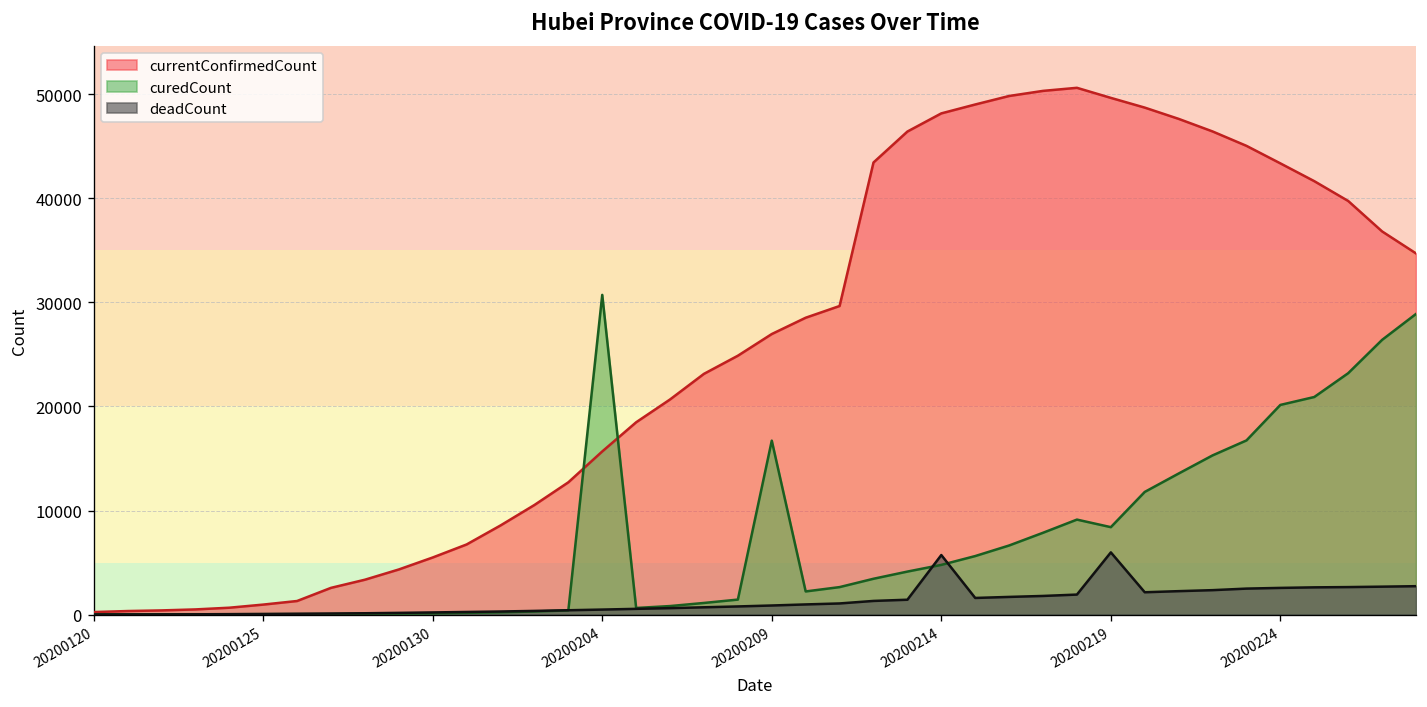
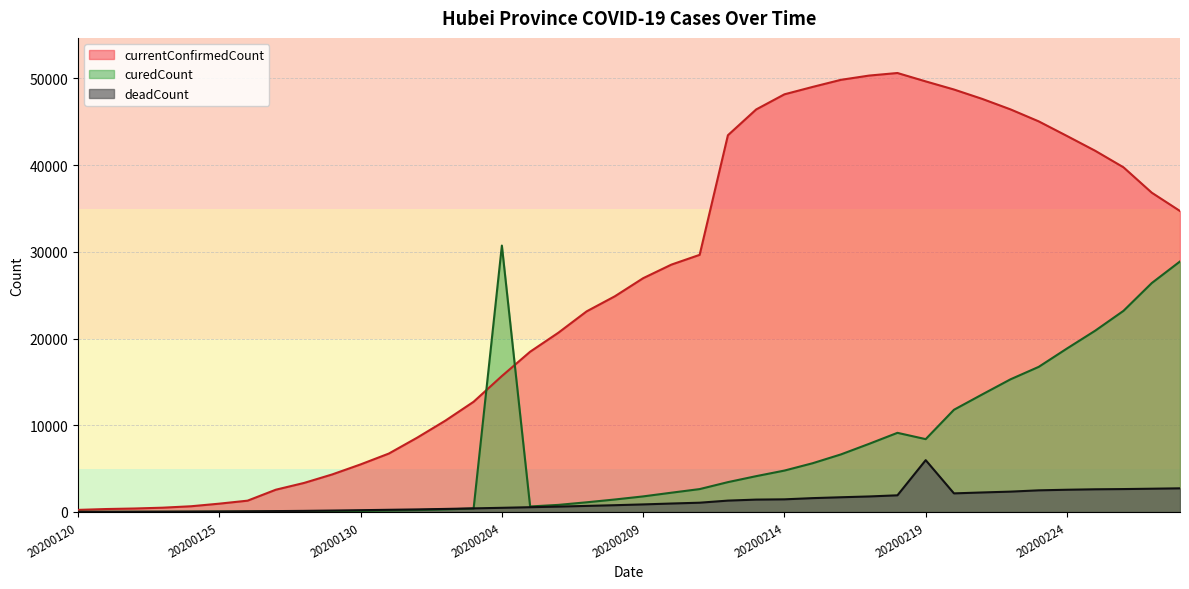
  {
    "currentConfirmedCount": {
      "20200125": 1000,
      "20200130": 5000,
      "20200204": 16000,
      "20200209": 27000,
      "20200214": 48000,
      "20200219": 50000,
      "20200224": 43000
    },
    "curedCount": {
      "20200204": 31000,
-     "20200209": 17000,
+     "20200209": 2000,
      "20200214": 5000,
      "20200219": 8000,
-     "20200224": 20000
+     "20200224": 19000
    },
    "deadCount": {
      "20200204": 0,
      "20200209": 1000,
-     "20200214": 6000,
+     "20200214": 1000,
      "20200219": 6000,
      "20200224": 3000
    }
  }
